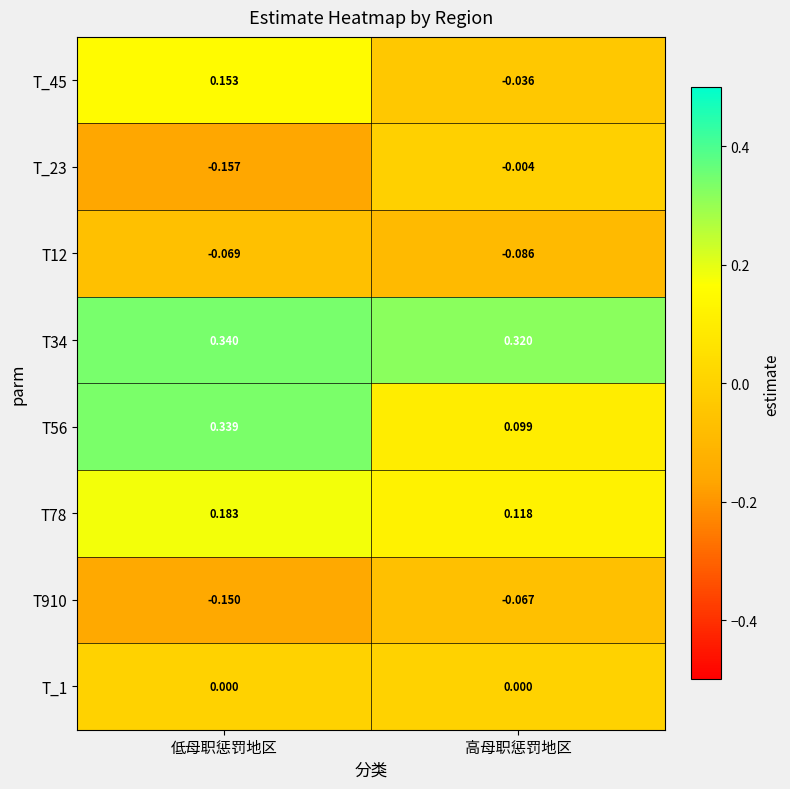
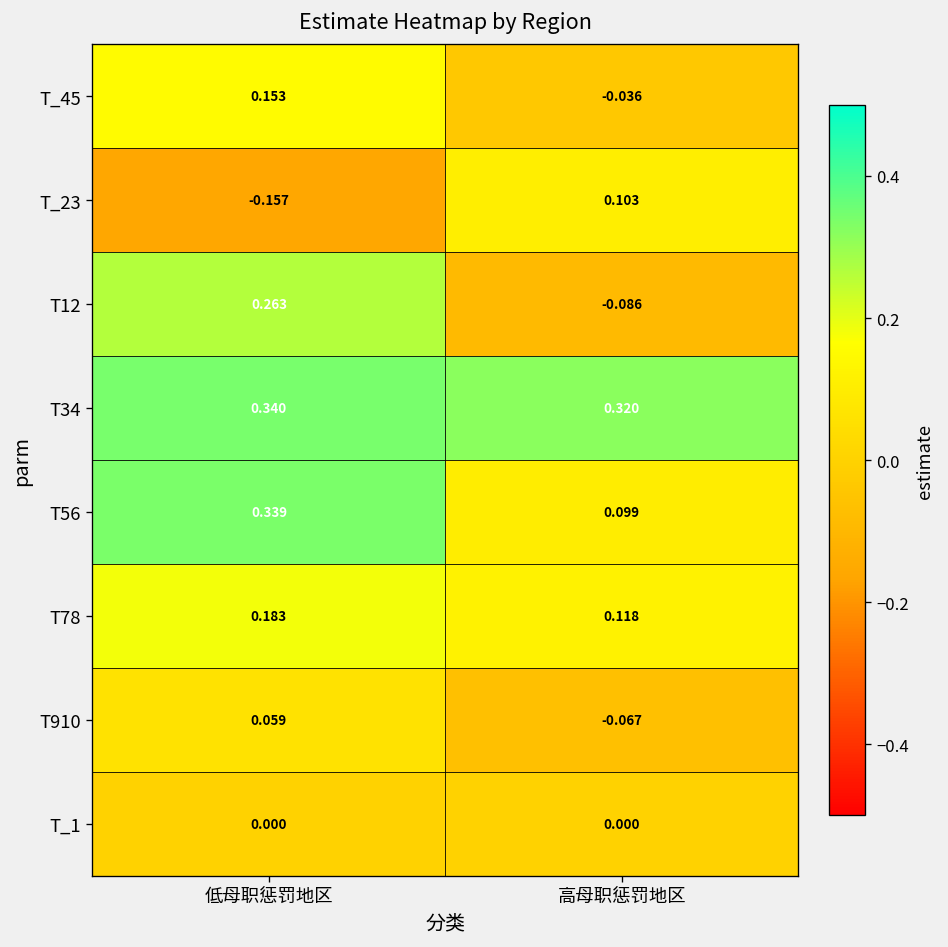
  {
    "T_45": {
      "低母职惩罚地区": 0.153,
      "高母职惩罚地区": -0.036
    },
    "T_23": {
      "低母职惩罚地区": -0.157,
-     "高母职惩罚地区": -0.004
+     "高母职惩罚地区": 0.103
    },
    "T12": {
-     "低母职惩罚地区": -0.069,
+     "低母职惩罚地区": 0.263,
      "高母职惩罚地区": -0.086
    },
    "T34": {
      "低母职惩罚地区": 0.340,
      "高母职惩罚地区": 0.320
    },
    "T56": {
      "低母职惩罚地区": 0.339,
      "高母职惩罚地区": 0.099
    },
    "T78": {
      "低母职惩罚地区": 0.183,
      "高母职惩罚地区": 0.118
    },
    "T910": {
-     "低母职惩罚地区": -0.150,
+     "低母职惩罚地区": 0.059,
      "高母职惩罚地区": -0.067
    },
    "T_1": {
      "低母职惩罚地区": 0.000,
      "高母职惩罚地区": 0.000
    }
  }
